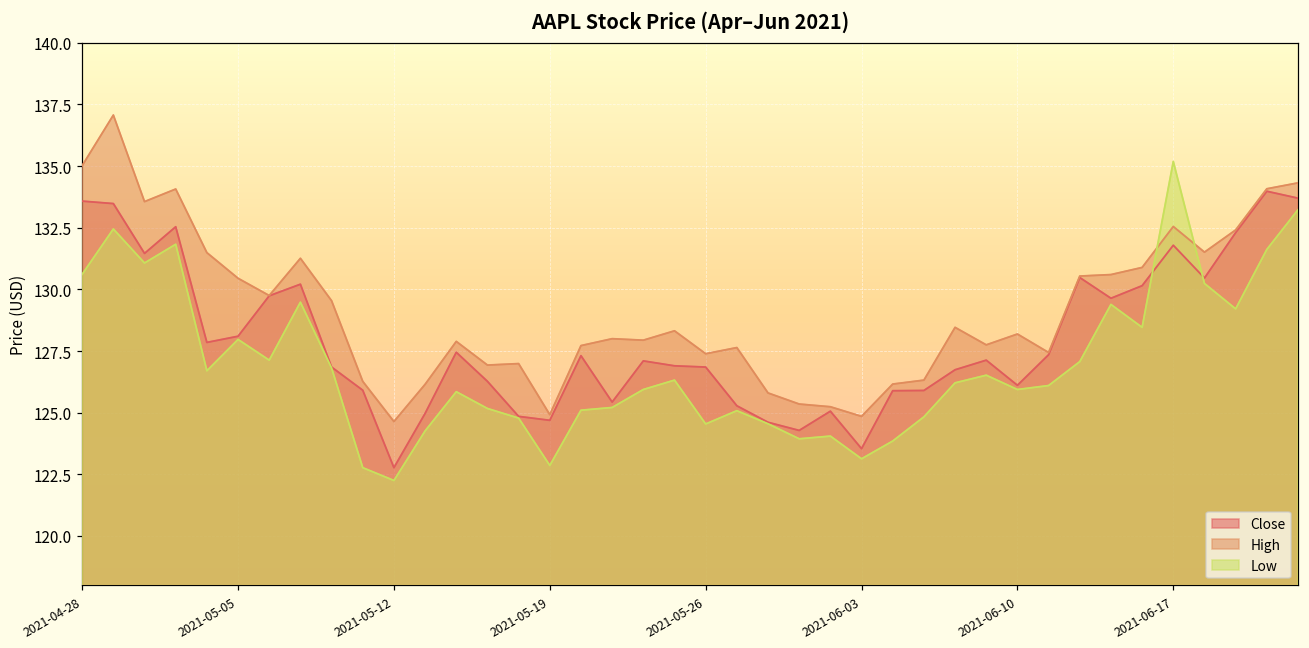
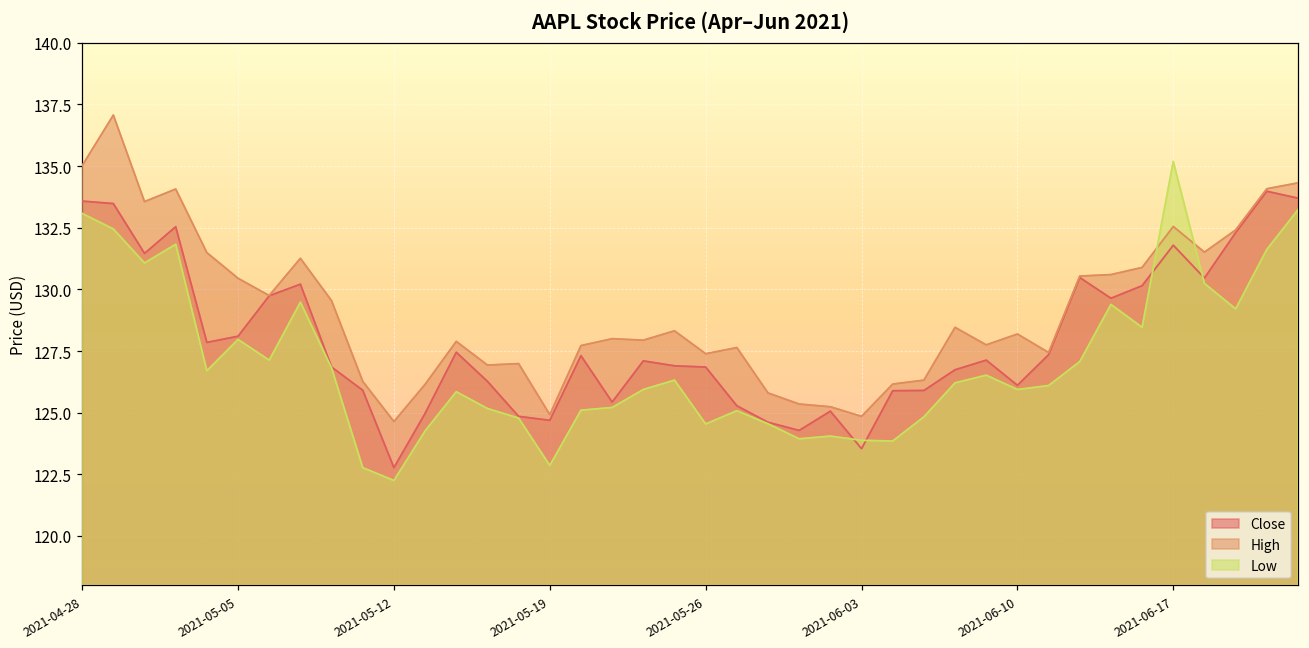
  {
    "Low": {
-     "2021-04-28": 130.6,
+     "2021-04-28": 133.1,
      "2021-05-05": 128.0,
      "2021-05-12": 122.3,
      "2021-05-19": 122.9,
      "2021-05-26": 124.5,
-     "2021-06-03": 123.1,
+     "2021-06-03": 123.9,
      "2021-06-10": 125.9,
      "2021-06-17": 135.2
    }
  }
